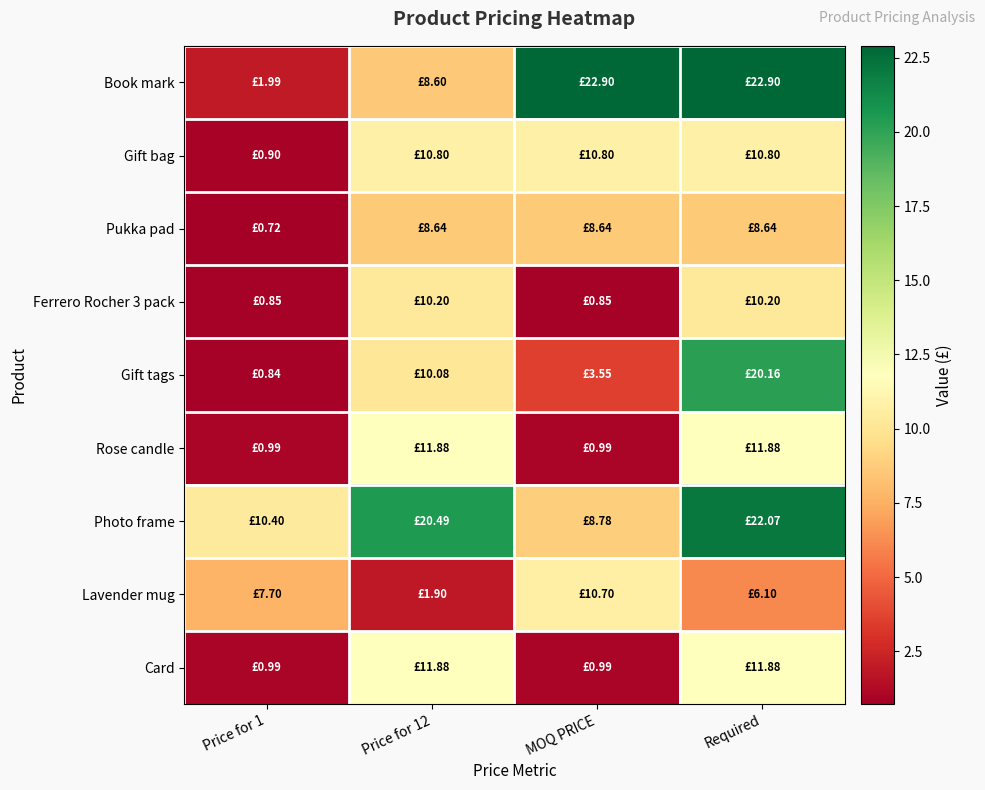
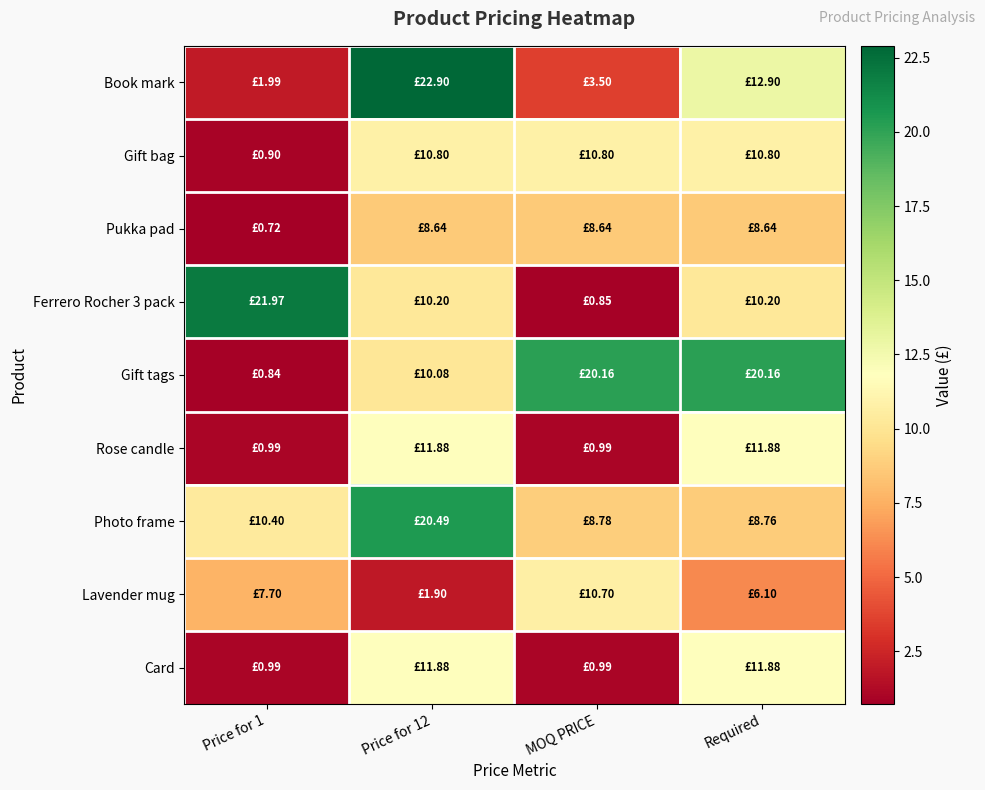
  {
    "Book mark": {
      "Price for 1": "£1.99",
-     "Price for 12": "£8.60",
-     "MOQ PRICE": "£22.90",
-     "Required": "£22.90"
+     "Price for 12": "£22.90",
+     "MOQ PRICE": "£3.50",
+     "Required": "£12.90"
    },
    "Gift bag": {
      "Price for 1": "£0.90",
      "Price for 12": "£10.80",
      "MOQ PRICE": "£10.80",
      "Required": "£10.80"
    },
    "Pukka pad": {
      "Price for 1": "£0.72",
      "Price for 12": "£8.64",
      "MOQ PRICE": "£8.64",
      "Required": "£8.64"
    },
    "Ferrero Rocher 3 pack": {
-     "Price for 1": "£0.85",
+     "Price for 1": "£21.97",
      "Price for 12": "£10.20",
      "MOQ PRICE": "£0.85",
      "Required": "£10.20"
    },
    "Gift tags": {
      "Price for 1": "£0.84",
      "Price for 12": "£10.08",
-     "MOQ PRICE": "£3.55",
+     "MOQ PRICE": "£20.16",
      "Required": "£20.16"
    },
    "Rose candle": {
      "Price for 1": "£0.99",
      "Price for 12": "£11.88",
      "MOQ PRICE": "£0.99",
      "Required": "£11.88"
    },
    "Photo frame": {
      "Price for 1": "£10.40",
      "Price for 12": "£20.49",
      "MOQ PRICE": "£8.78",
-     "Required": "£22.07"
+     "Required": "£8.76"
    },
    "Lavender mug": {
      "Price for 1": "£7.70",
      "Price for 12": "£1.90",
      "MOQ PRICE": "£10.70",
      "Required": "£6.10"
    },
    "Card": {
      "Price for 1": "£0.99",
      "Price for 12": "£11.88",
      "MOQ PRICE": "£0.99",
      "Required": "£11.88"
    }
  }
